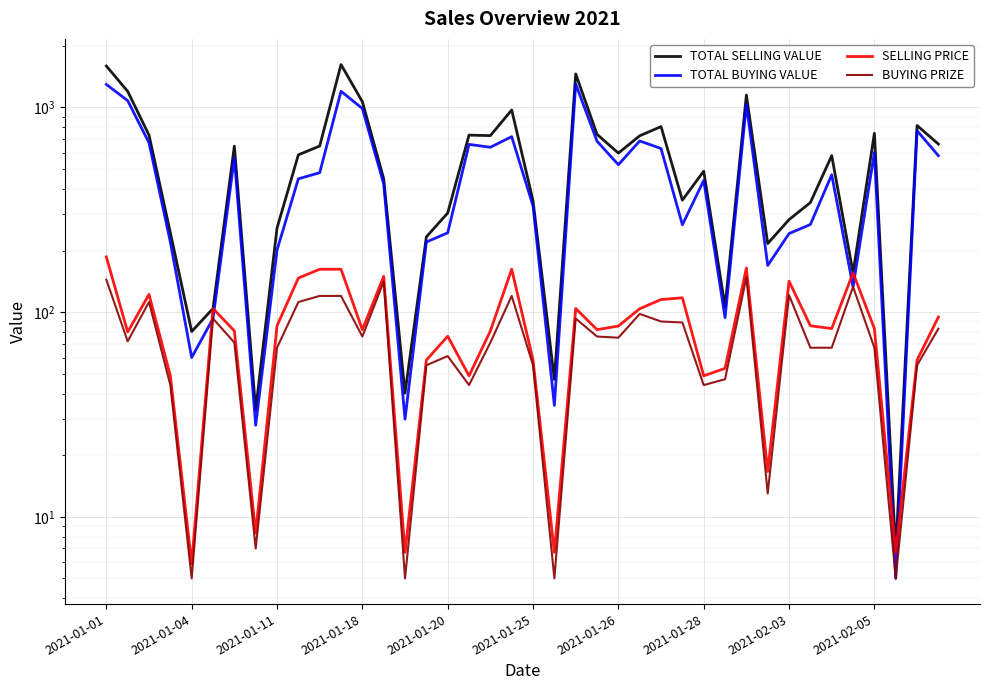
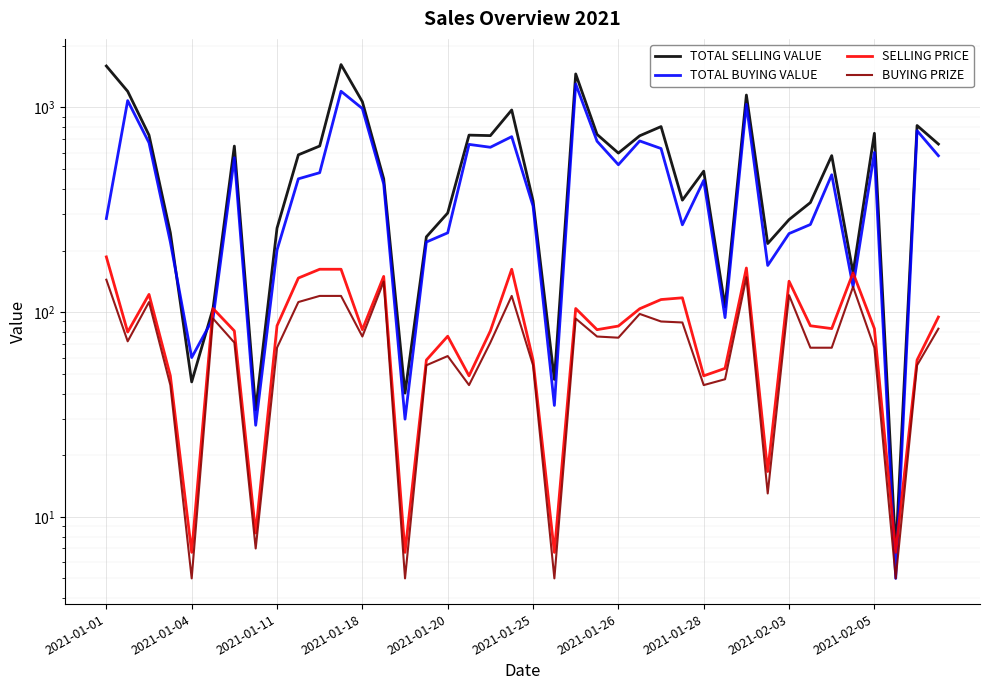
  {
    "TOTAL SELLING VALUE": {
      "2021-01-01": 1600,
-     "2021-01-04": 80
+     "2021-01-04": 46
    },
    "TOTAL BUYING VALUE": {
-     "2021-01-01": 1300,
+     "2021-01-01": 290,
      "2021-01-04": 60
    },
    "SELLING PRICE": {
      "2021-01-01": 190,
-     "2021-01-04": 5.9
+     "2021-01-04": 6.7
    },
    "BUYING PRIZE": {
      "2021-01-01": 140,
      "2021-01-04": 5.0
    }
  }
